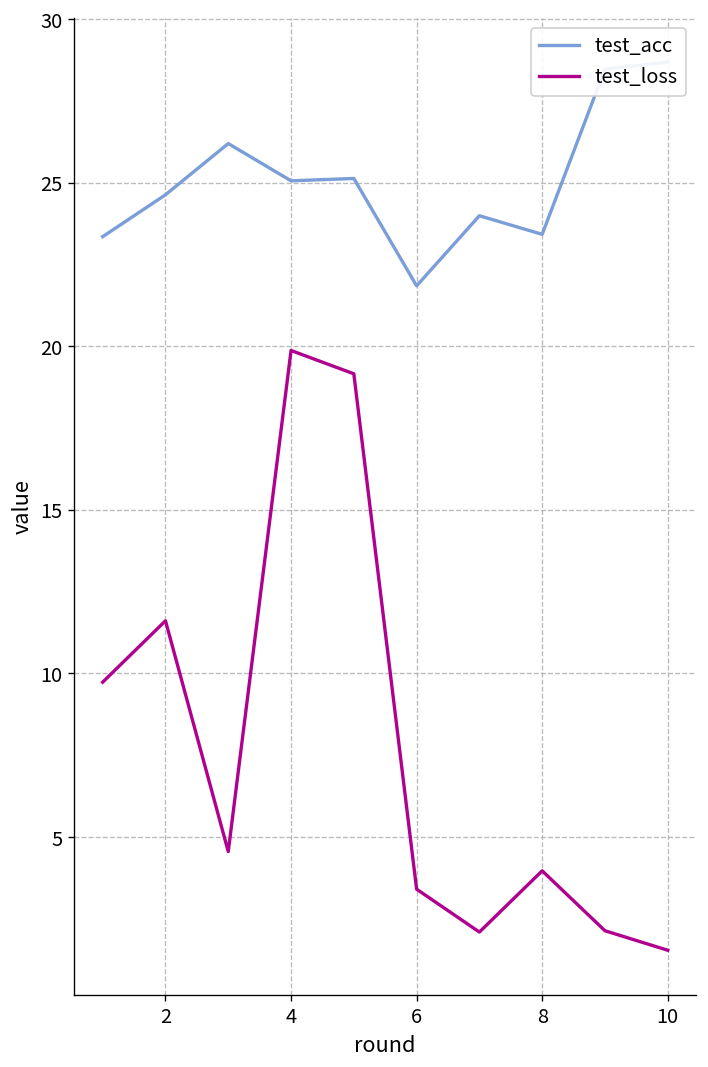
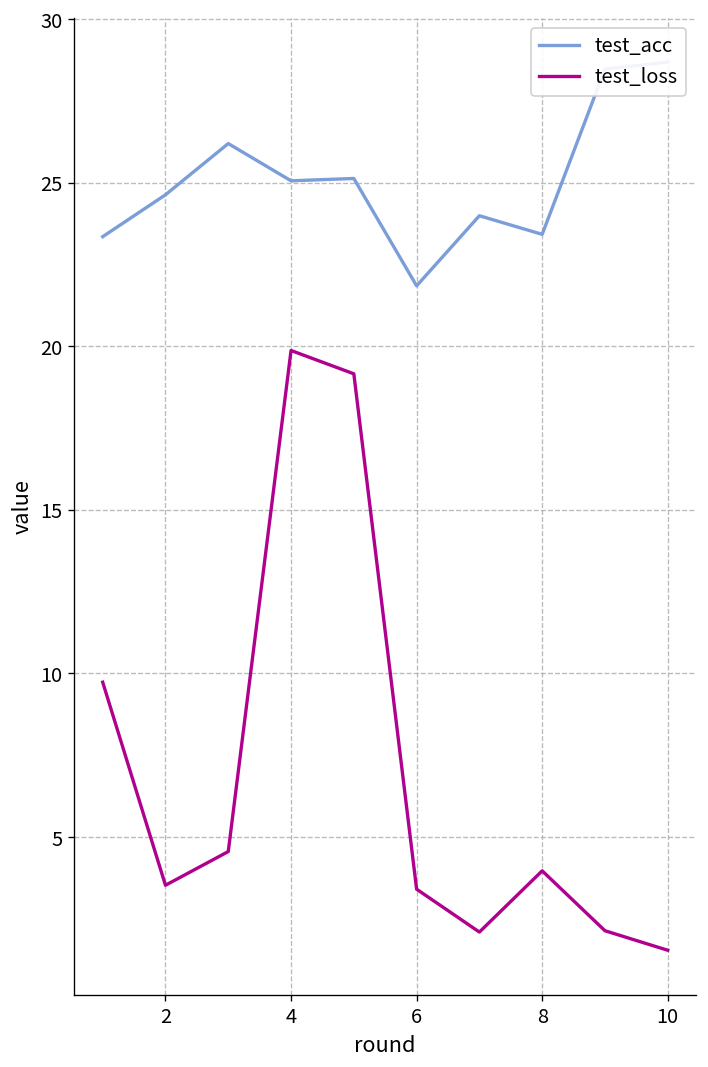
  {
    "test_acc": {
      "2": 24.6,
      "4": 25.1,
      "6": 21.8,
      "8": 23.4
    },
    "test_loss": {
-     "2": 11.6,
+     "2": 3.5,
      "4": 19.9,
      "6": 3.4,
      "8": 4.0,
      "10": 1.5
    }
  }
